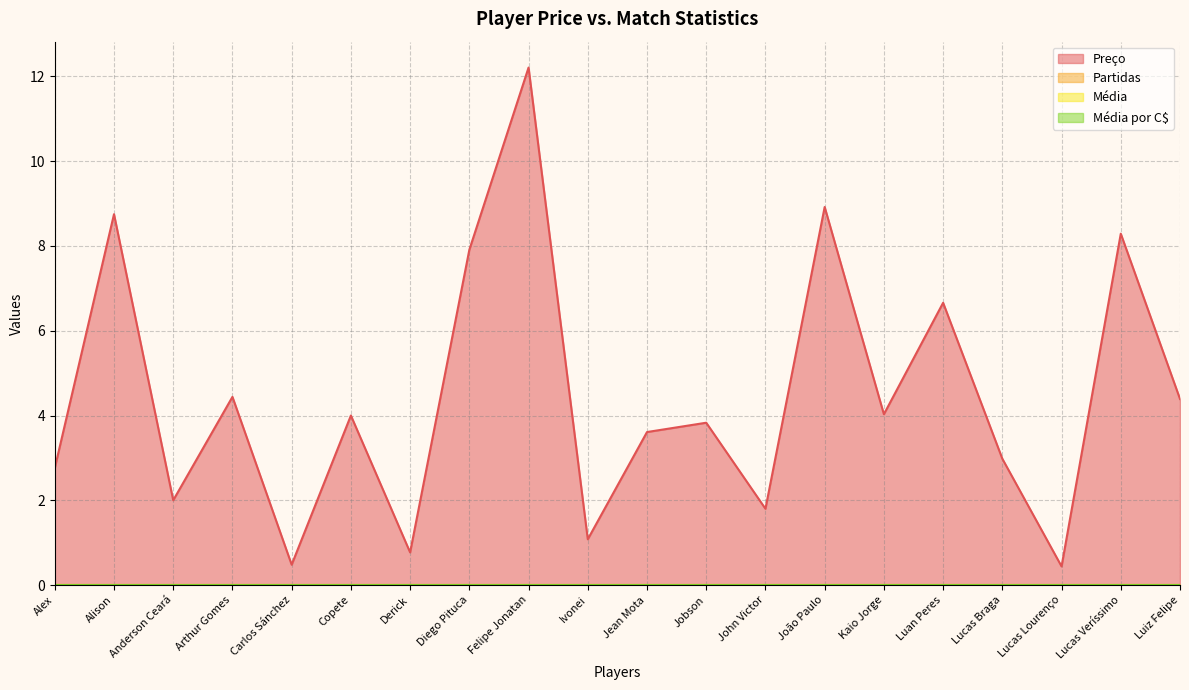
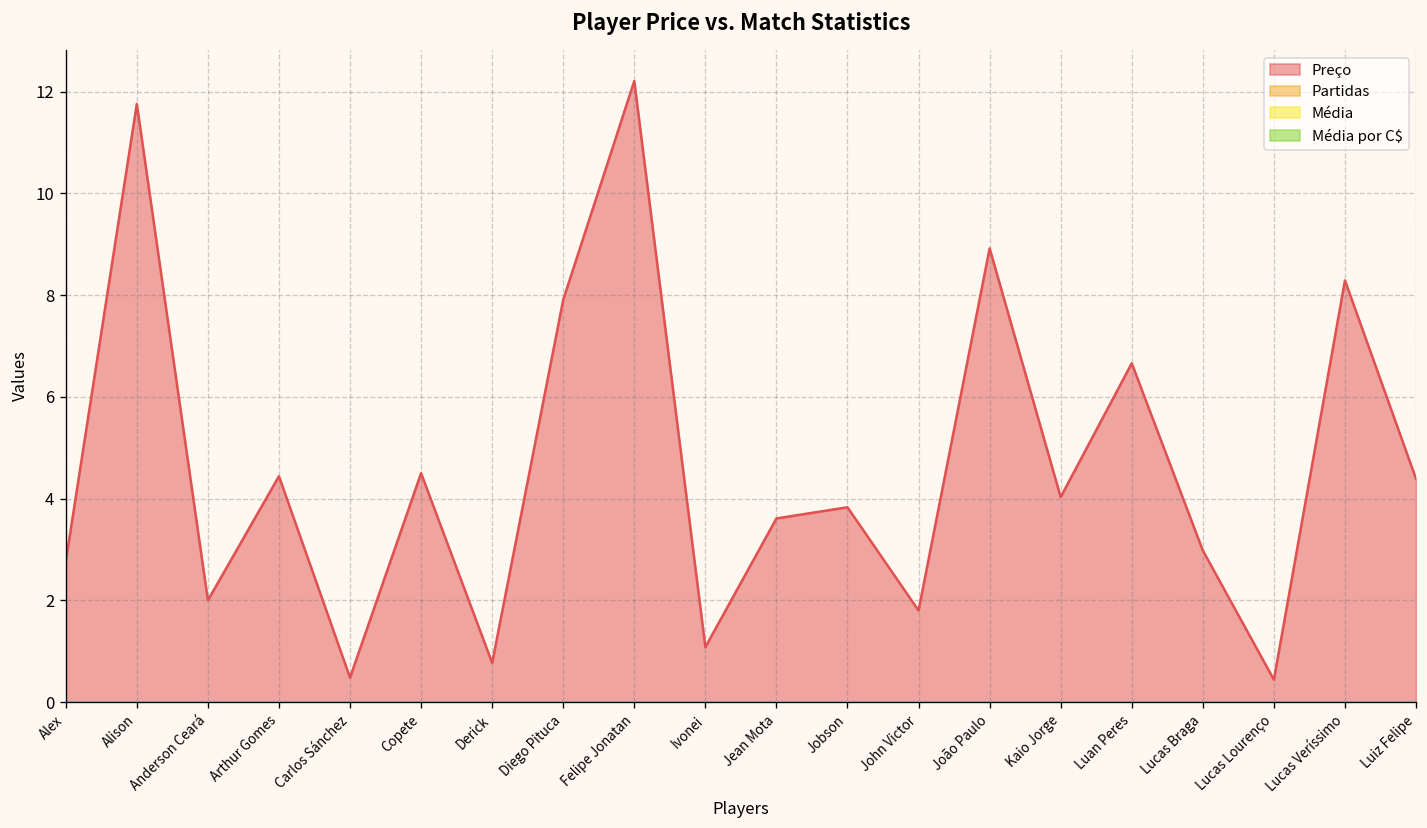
  {
    "Preço": {
      "Alex": 2.8,
-     "Alison": 8.8,
+     "Alison": 11.8,
      "Anderson Ceará": 2.0,
      "Arthur Gomes": 4.4,
      "Carlos Sánchez": 0.5,
-     "Copete": 4.0,
+     "Copete": 4.5,
      "Derick": 0.8,
      "Diego Pituca": 7.9,
      "Felipe Jonatan": 12.2,
      "Ivonei": 1.1,
      "Jean Mota": 3.6,
      "Jobson": 3.8,
      "John Victor": 1.8,
      "João Paulo": 8.9,
      "Kaio Jorge": 4.0,
      "Luan Peres": 6.7,
      "Lucas Braga": 3.0,
      "Lucas Lourenço": 0.4,
      "Lucas Veríssimo": 8.3,
      "Luiz Felipe": 4.4
    },
    "Média por C$": {
      "Alex": 0.0,
      "Alison": 0.0,
      "Anderson Ceará": 0.0,
      "Arthur Gomes": 0.0,
      "Carlos Sánchez": 0.0,
      "Copete": 0.0,
      "Derick": 0.0,
      "Diego Pituca": 0.0,
      "Felipe Jonatan": 0.0,
      "Ivonei": 0.0,
      "Jean Mota": 0.0,
      "Jobson": 0.0,
      "John Victor": 0.0,
      "João Paulo": 0.0,
      "Kaio Jorge": 0.0,
      "Luan Peres": 0.0,
      "Lucas Braga": 0.0,
      "Lucas Lourenço": 0.0,
      "Lucas Veríssimo": 0.0,
      "Luiz Felipe": 0.0
    }
  }
